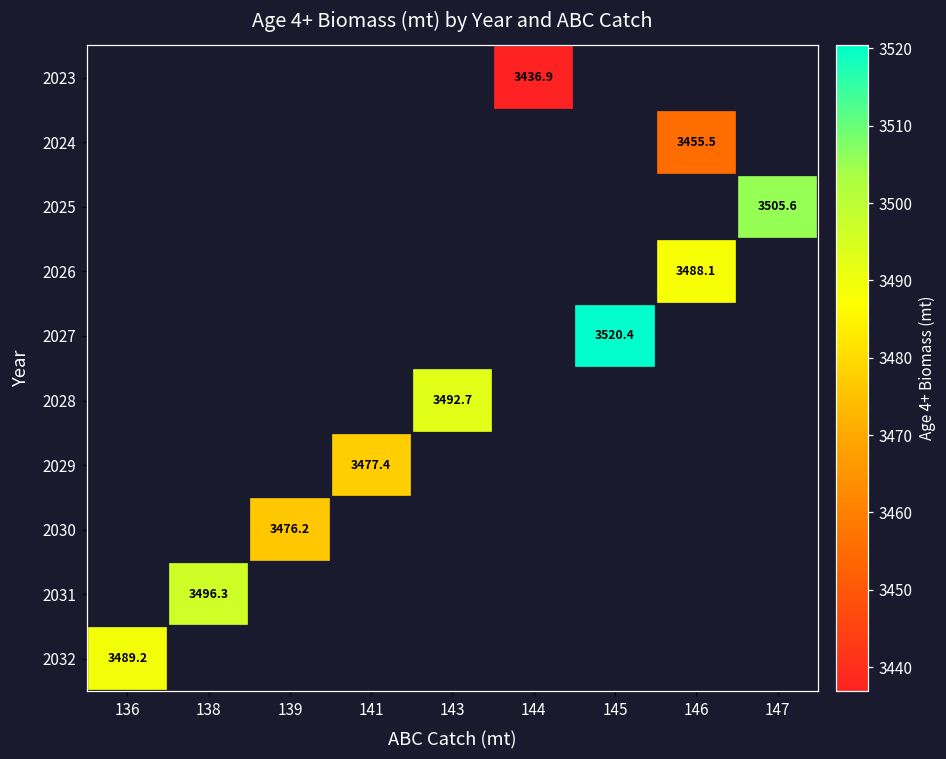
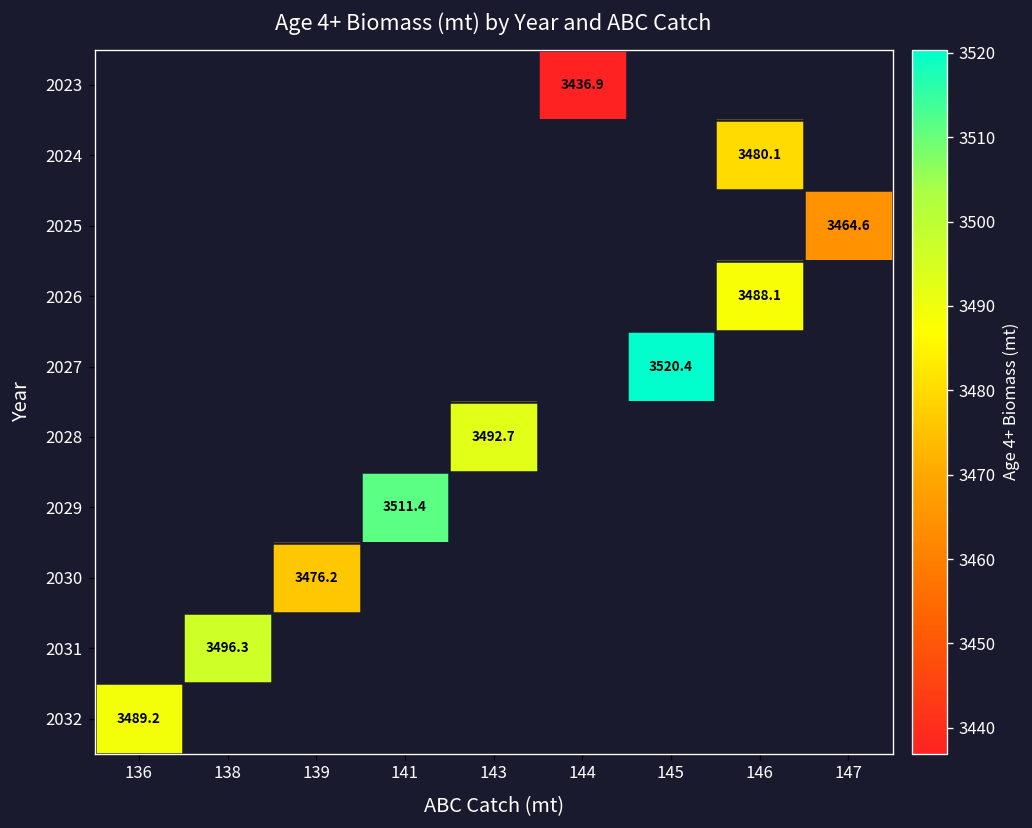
  {
    "2023": {
      "144": 3436.9
    },
    "2024": {
-     "146": 3455.5
+     "146": 3480.1
    },
    "2025": {
-     "147": 3505.6
+     "147": 3464.6
    },
    "2026": {
      "146": 3488.1
    },
    "2027": {
      "145": 3520.4
    },
    "2028": {
      "143": 3492.7
    },
    "2029": {
-     "141": 3477.4
+     "141": 3511.4
    },
    "2030": {
      "139": 3476.2
    },
    "2031": {
      "138": 3496.3
    },
    "2032": {
      "136": 3489.2
    }
  }
